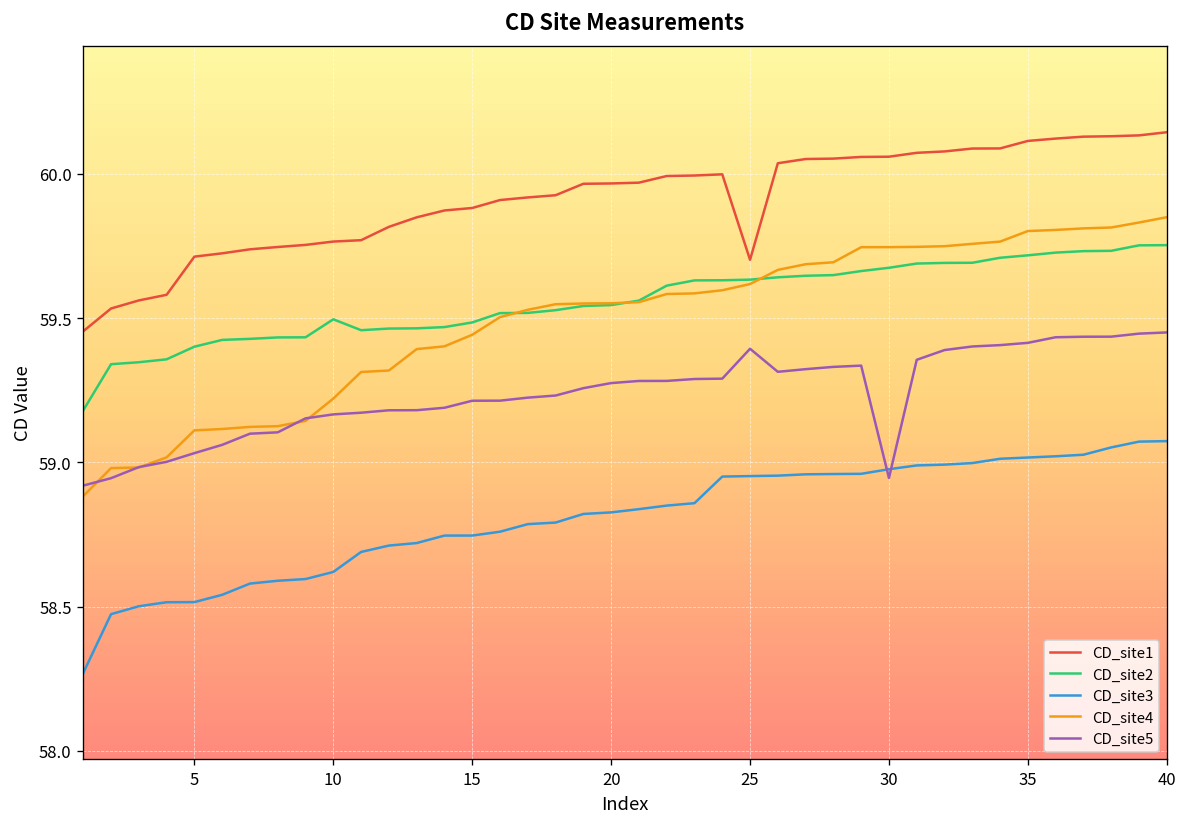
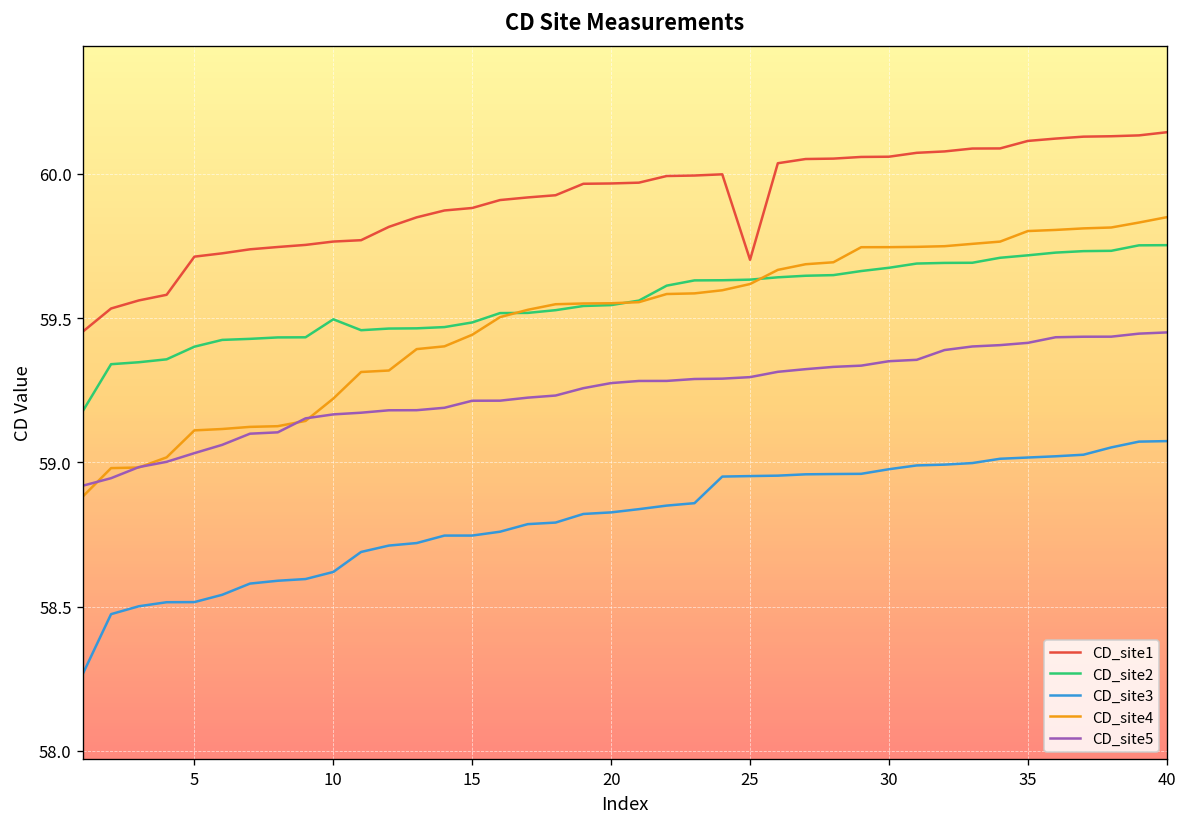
  {
    "CD_site1": {
      "5": 59.71,
      "10": 59.77,
      "15": 59.88,
      "20": 59.97,
      "25": 59.70,
      "30": 60.06,
      "35": 60.11,
      "40": 60.14
    },
    "CD_site2": {
      "5": 59.40,
      "10": 59.50,
      "15": 59.48,
      "25": 59.63,
      "30": 59.67,
      "35": 59.72,
      "40": 59.75
    },
    "CD_site3": {
      "5": 58.52,
      "10": 58.62,
      "15": 58.75,
      "20": 58.83,
      "25": 58.95,
      "30": 58.98,
      "35": 59.02,
      "40": 59.07
    },
    "CD_site4": {
      "5": 59.11,
      "10": 59.22,
      "15": 59.44,
      "25": 59.62,
      "30": 59.75,
      "35": 59.80,
      "40": 59.85
    },
    "CD_site5": {
      "5": 59.03,
      "10": 59.17,
      "15": 59.21,
      "20": 59.27,
-     "25": 59.39,
-     "30": 58.95,
+     "25": 59.30,
+     "30": 59.35,
      "35": 59.41,
      "40": 59.45
    }
  }
